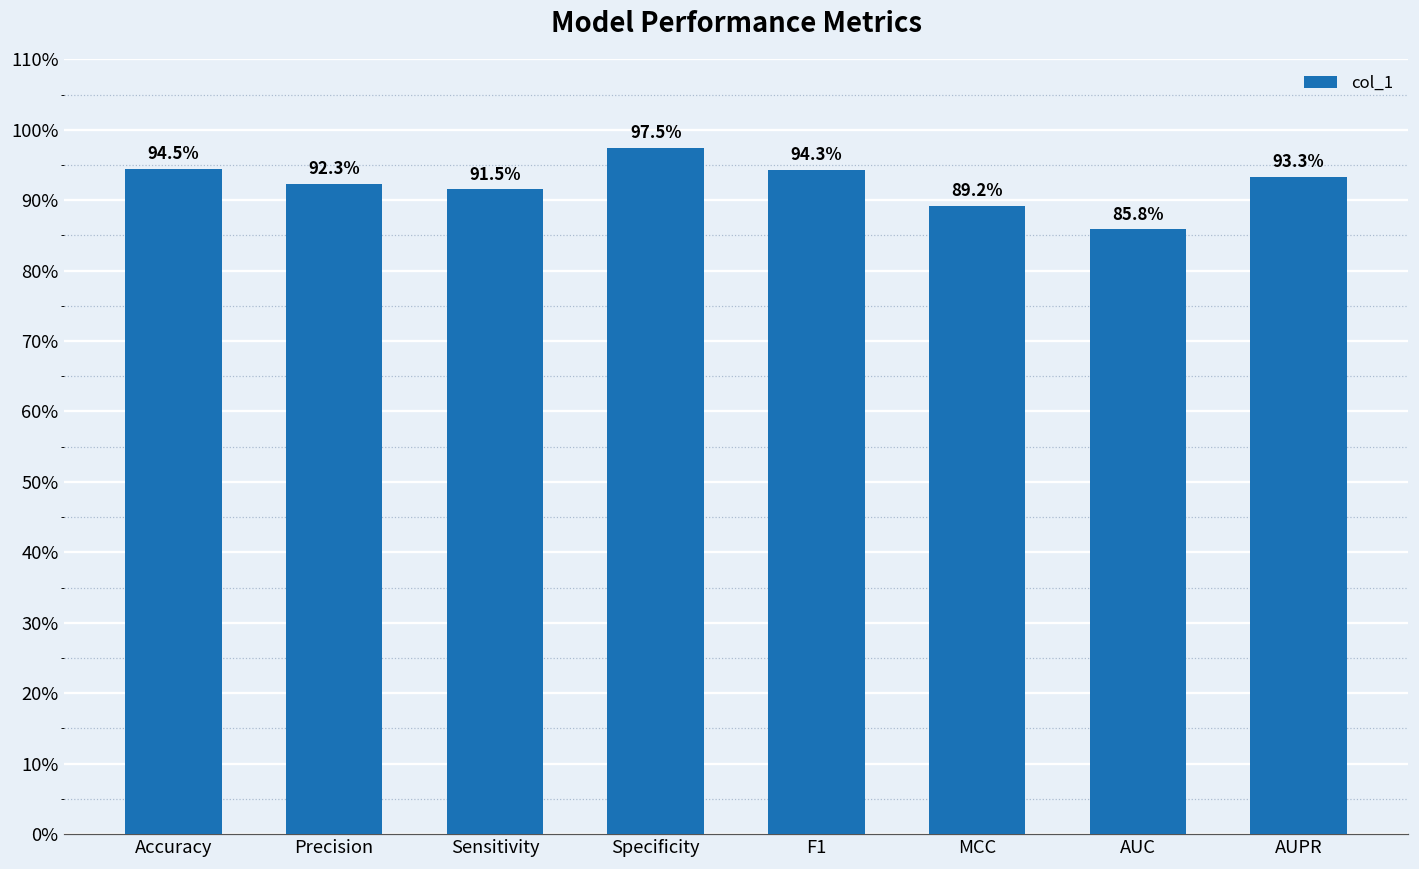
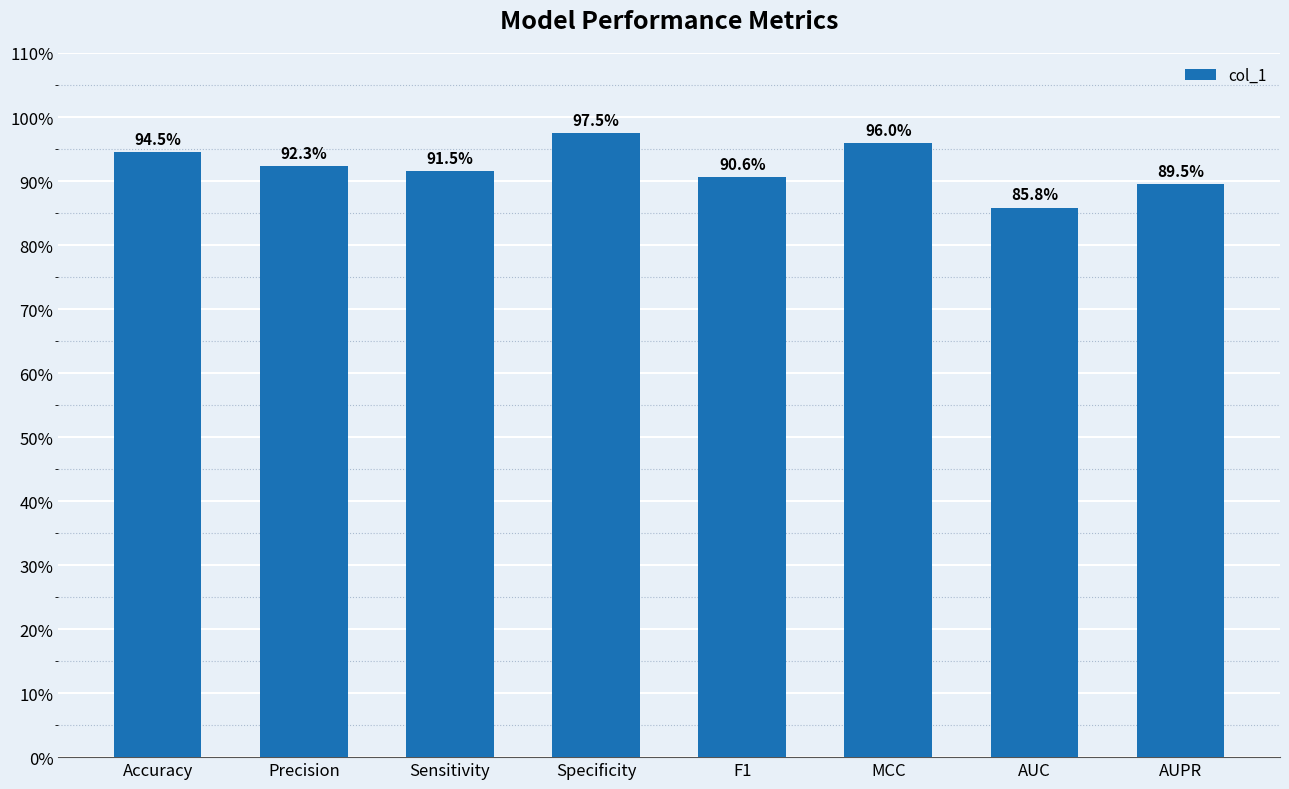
  {
    "Accuracy": "94.5%",
    "Precision": "92.3%",
    "Sensitivity": "91.5%",
    "Specificity": "97.5%",
-   "F1": "94.3%",
-   "MCC": "89.2%",
+   "F1": "90.6%",
+   "MCC": "96.0%",
    "AUC": "85.8%",
-   "AUPR": "93.3%"
+   "AUPR": "89.5%"
  }
